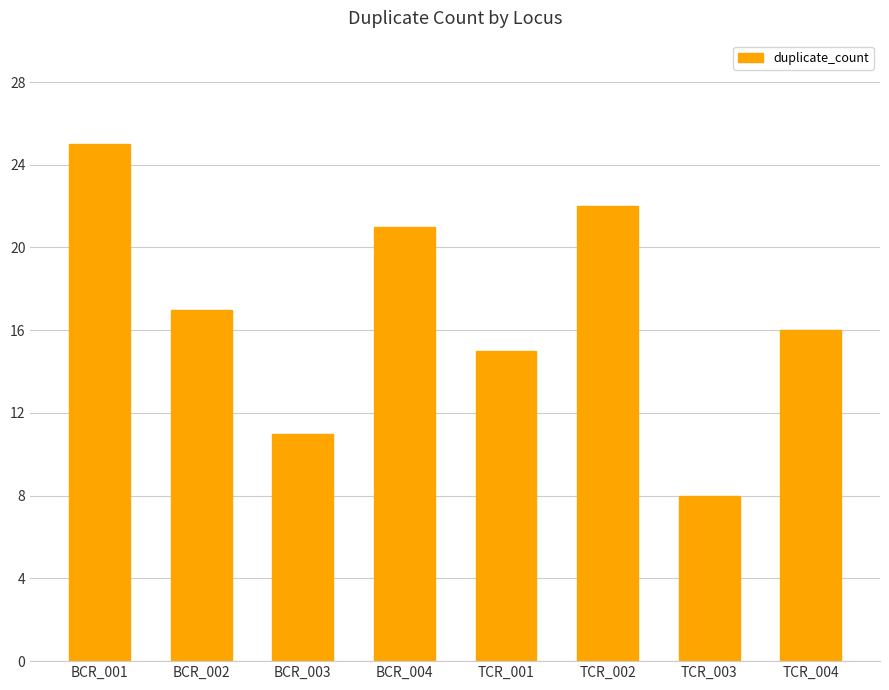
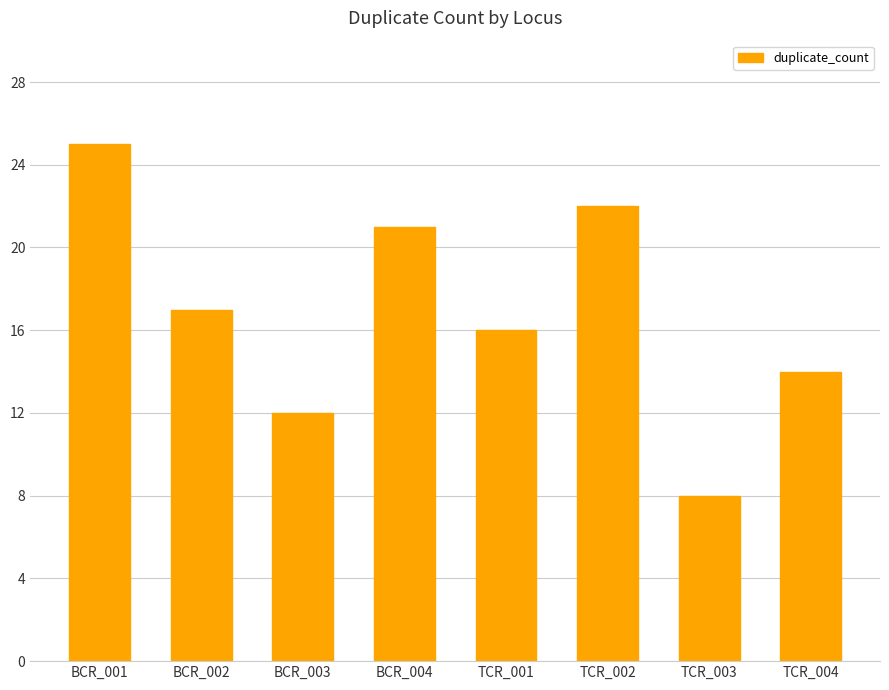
  {
    "BCR_001": 25,
    "BCR_002": 17,
-   "BCR_003": 11,
+   "BCR_003": 12,
    "BCR_004": 21,
-   "TCR_001": 15,
+   "TCR_001": 16,
    "TCR_002": 22,
    "TCR_003": 8,
-   "TCR_004": 16
+   "TCR_004": 14
  }
